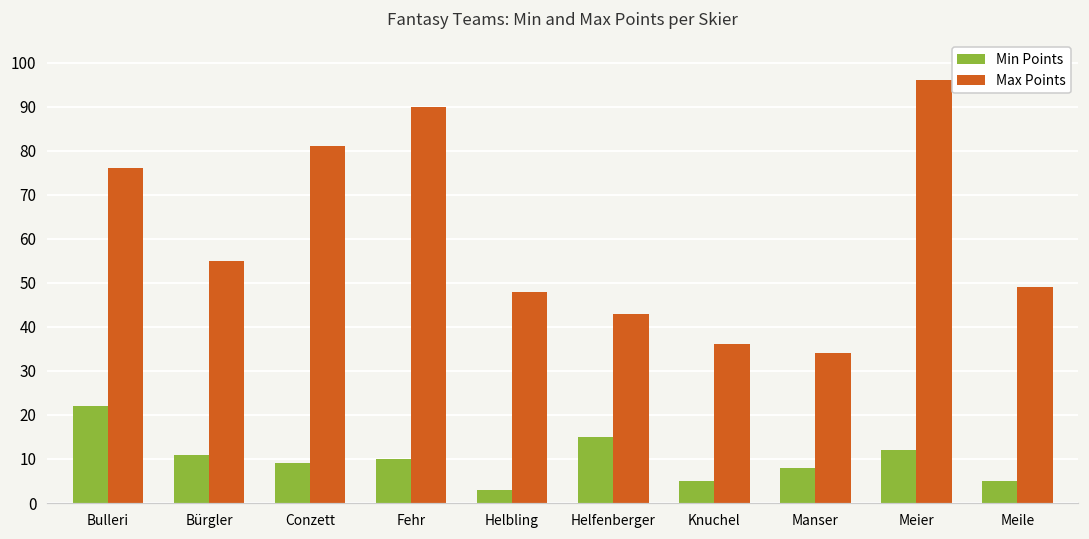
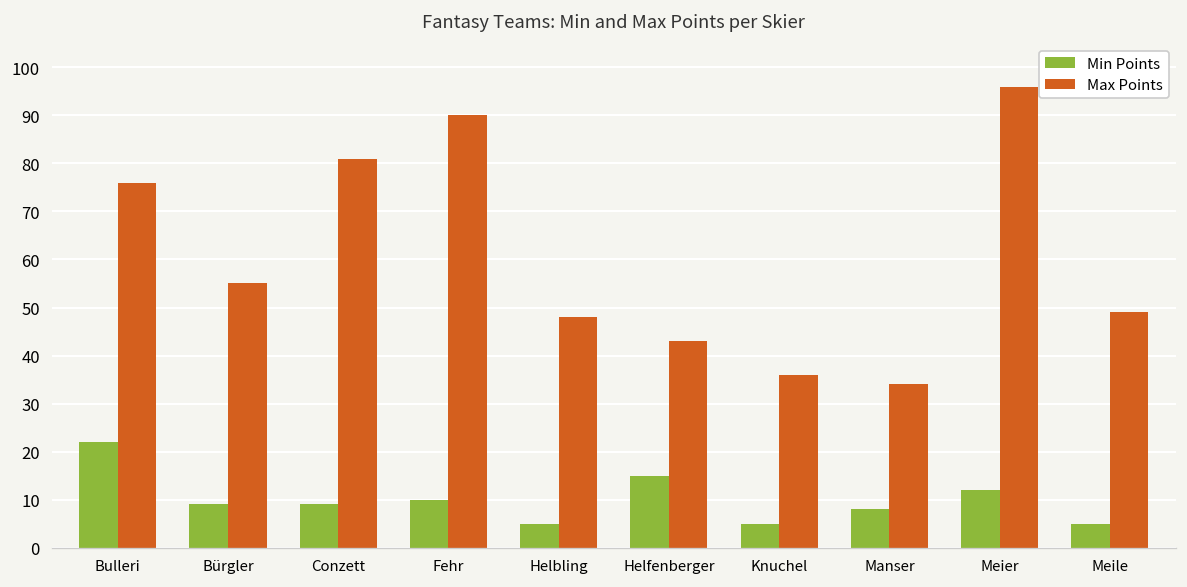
  {
    "Min Points": {
      "Bulleri": 22,
-     "Bürgler": 11,
+     "Bürgler": 9,
      "Conzett": 9,
      "Fehr": 10,
-     "Helbling": 3,
+     "Helbling": 5,
      "Helfenberger": 15,
      "Knuchel": 5,
      "Manser": 8,
      "Meier": 12,
      "Meile": 5
    },
    "Max Points": {
      "Bulleri": 76,
      "Bürgler": 55,
      "Conzett": 81,
      "Fehr": 90,
      "Helbling": 48,
      "Helfenberger": 43,
      "Knuchel": 36,
      "Manser": 34,
      "Meier": 96,
      "Meile": 49
    }
  }
